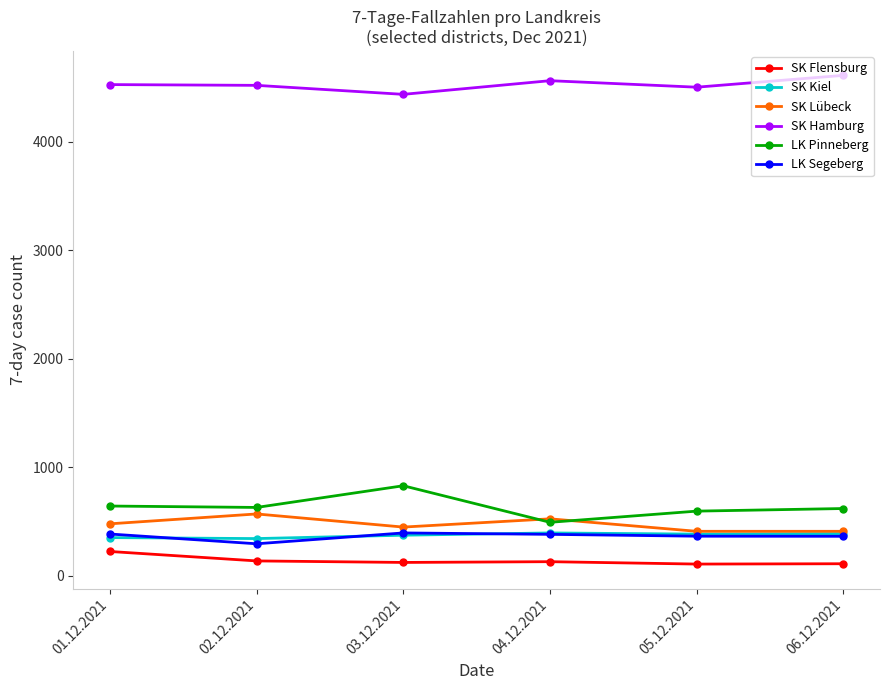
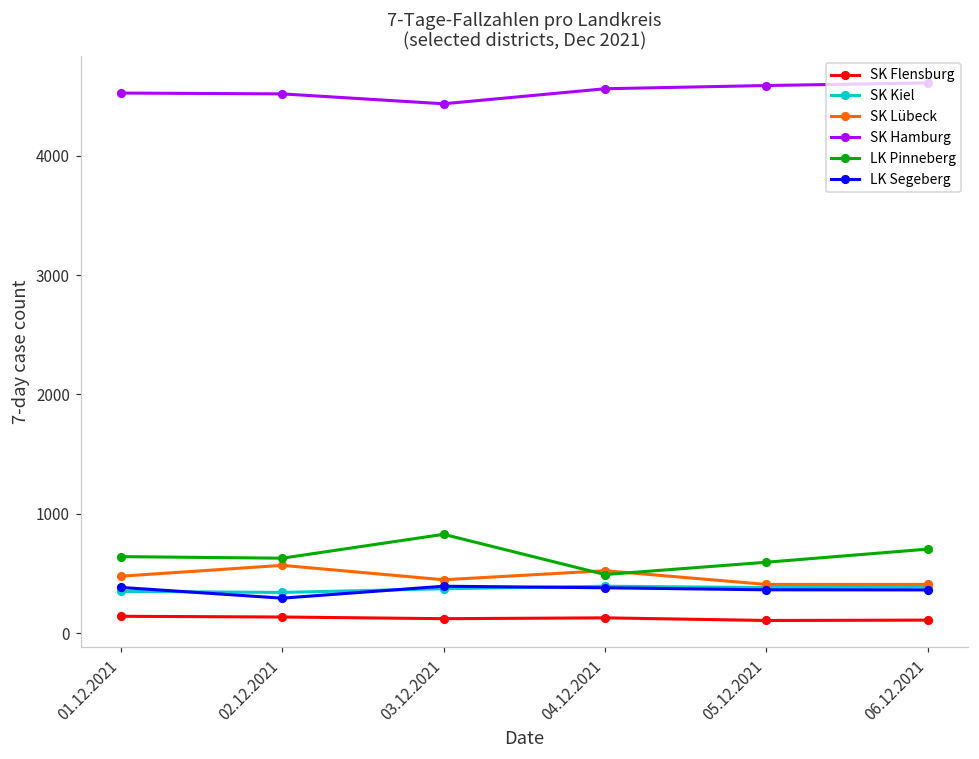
  {
    "SK Flensburg": {
-     "01.12.2021": 220,
+     "01.12.2021": 140,
      "02.12.2021": 140,
      "03.12.2021": 120,
      "04.12.2021": 130,
      "05.12.2021": 110,
      "06.12.2021": 110
    },
    "SK Kiel": {
      "01.12.2021": 350,
      "02.12.2021": 340
    },
    "SK Lübeck": {
      "01.12.2021": 480,
      "02.12.2021": 570,
      "03.12.2021": 450,
      "04.12.2021": 520,
      "05.12.2021": 410
    },
    "SK Hamburg": {
      "01.12.2021": 4530,
      "02.12.2021": 4520,
      "03.12.2021": 4440,
      "04.12.2021": 4560,
-     "05.12.2021": 4500
+     "05.12.2021": 4590
    },
    "LK Pinneberg": {
      "01.12.2021": 640,
      "02.12.2021": 630,
      "03.12.2021": 830,
      "04.12.2021": 490,
      "05.12.2021": 590,
-     "06.12.2021": 620
+     "06.12.2021": 700
    },
    "LK Segeberg": {
      "01.12.2021": 380,
      "02.12.2021": 290,
      "06.12.2021": 360
    }
  }
